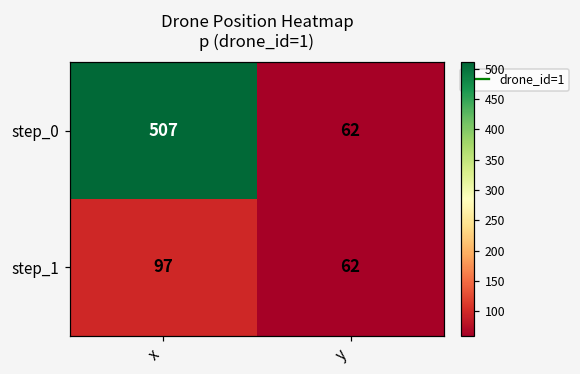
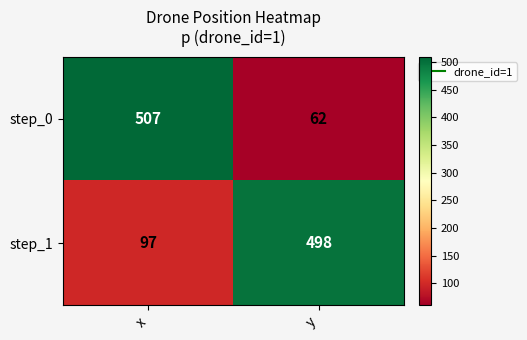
  {
    "step_0": {
      "x": 507,
      "y": 62
    },
    "step_1": {
      "x": 97,
-     "y": 62
+     "y": 498
    }
  }
